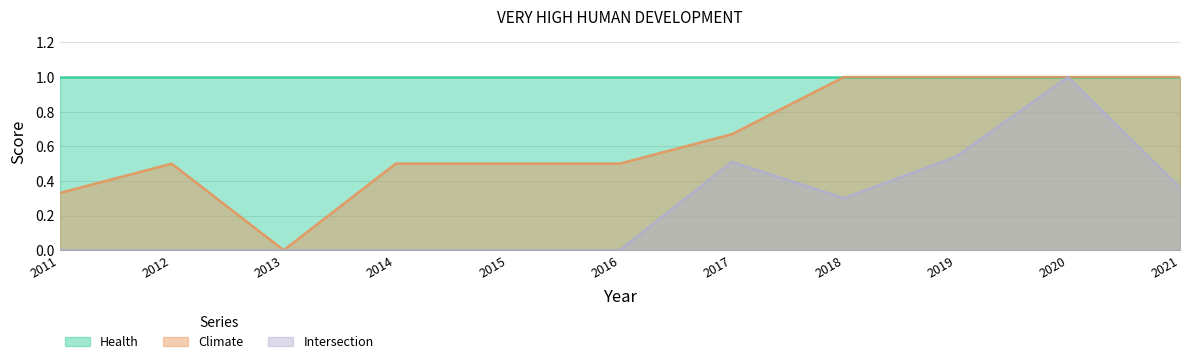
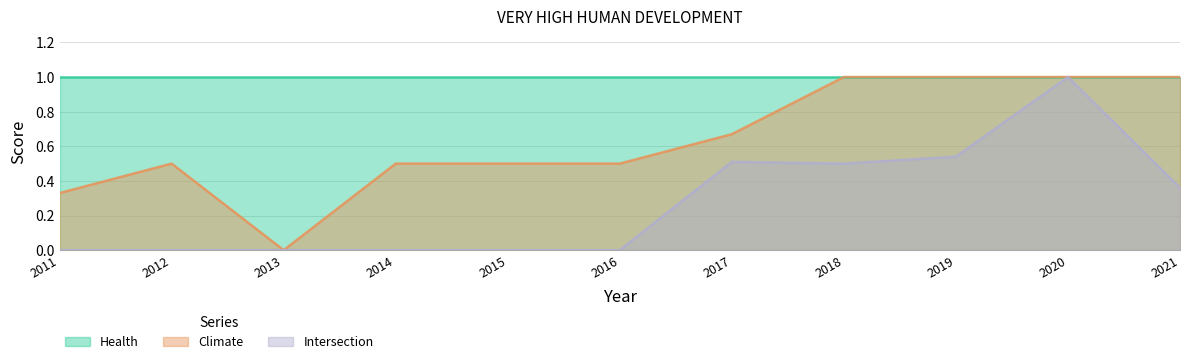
  {
    "Health": {
      "2011": 1.0,
      "2012": 1.0,
      "2013": 1.0,
      "2014": 1.0,
      "2015": 1.0,
      "2016": 1.0,
      "2017": 1.0
    },
    "Climate": {
      "2011": 0.33,
      "2012": 0.5,
      "2014": 0.5,
      "2015": 0.5,
      "2016": 0.5,
      "2017": 0.67
    },
    "Intersection": {
      "2011": 0.0,
      "2012": 0.0,
      "2014": 0.0,
      "2015": 0.0,
      "2016": 0.0,
      "2017": 0.5,
-     "2018": 0.3,
+     "2018": 0.5,
      "2019": 0.54,
      "2021": 0.36
    }
  }
